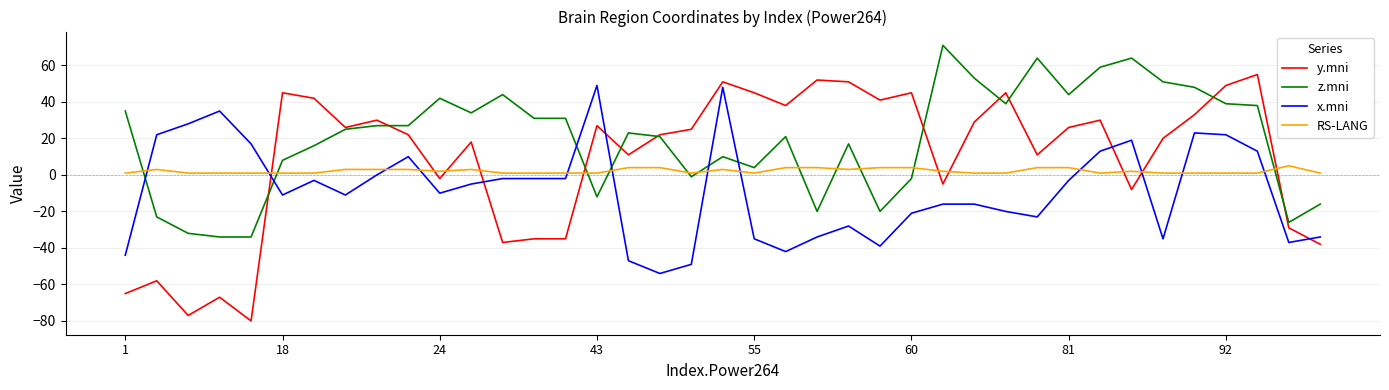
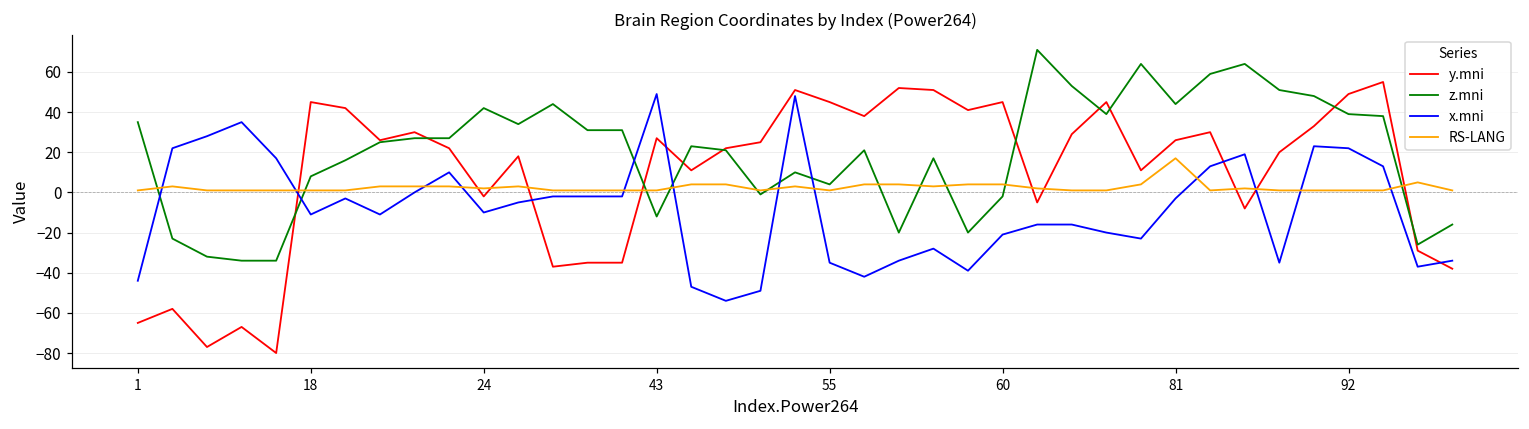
  {
    "y.mni": {
      "43": 27,
      "55": 45,
      "60": 45,
      "81": 26,
      "92": 49
    },
    "z.mni": {
      "43": -12,
      "55": 4,
      "60": -2,
      "81": 44,
      "92": 39
    },
    "x.mni": {
      "43": 49,
      "55": -35,
      "60": -21,
      "81": -3,
      "92": 22
    },
    "RS-LANG": {
      "43": 1,
      "55": 1,
      "60": 4,
-     "81": 4,
+     "81": 17,
      "92": 1
    }
  }
